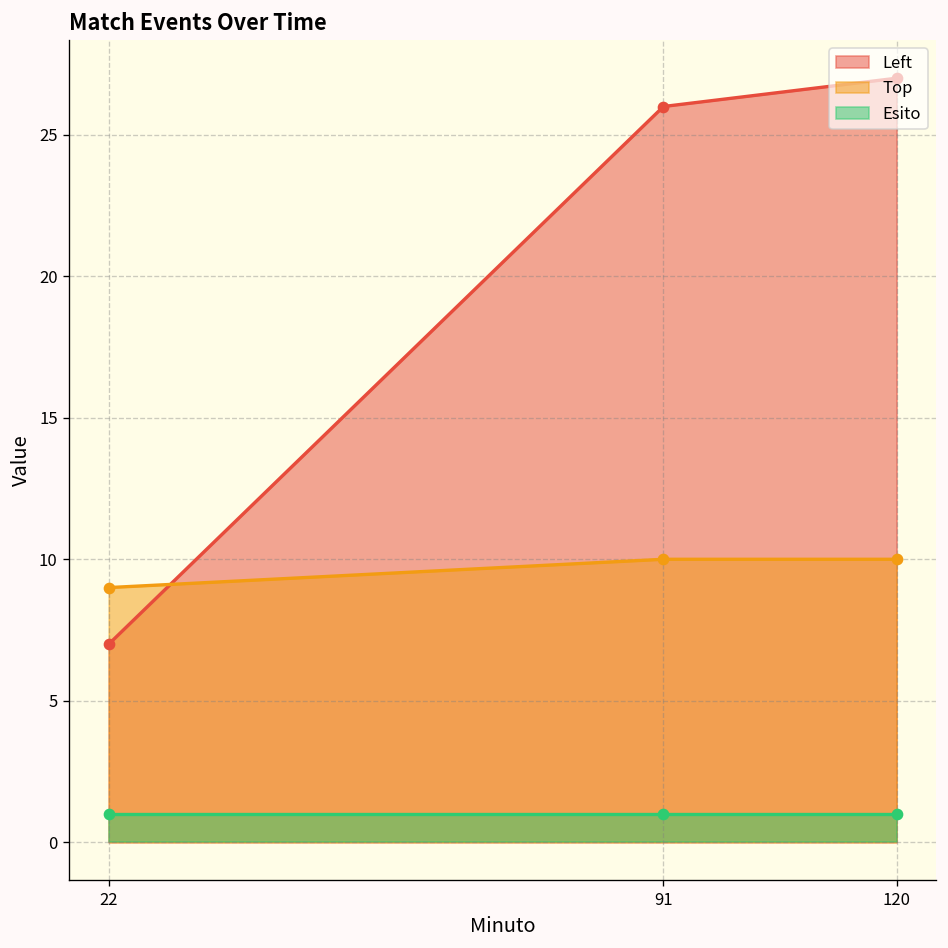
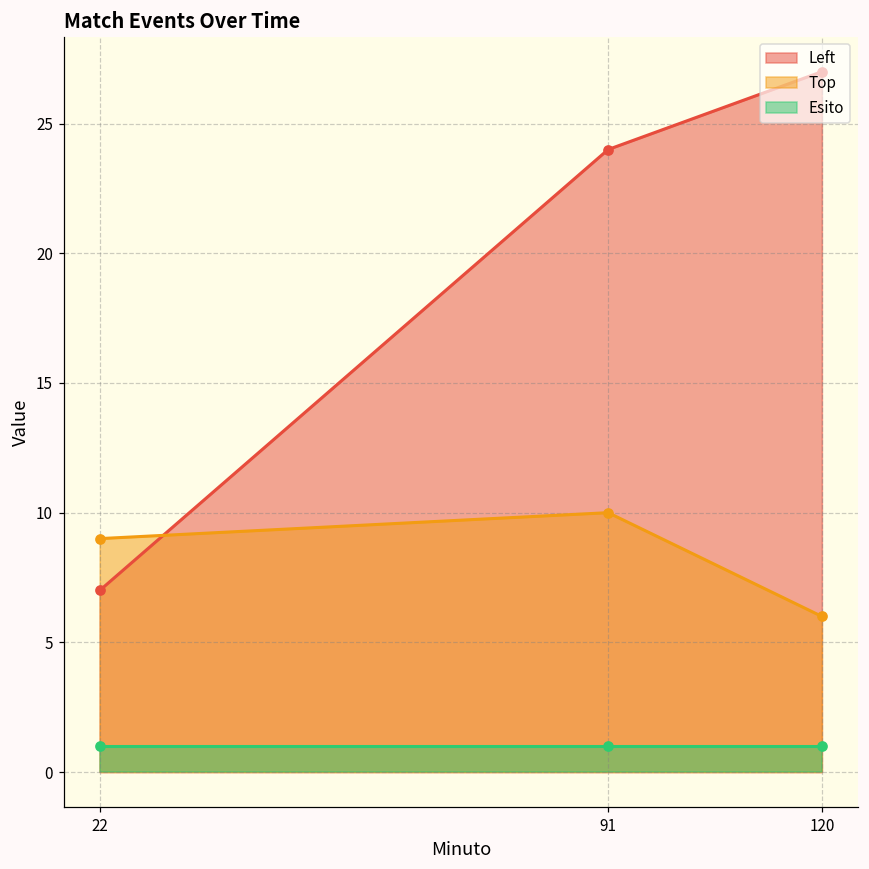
  {
    "Left": {
      "22": 7,
-     "91": 26
+     "91": 24
    },
    "Top": {
      "22": 9,
      "91": 10,
-     "120": 10
+     "120": 6
    },
    "Esito": {
      "22": 1,
      "91": 1,
      "120": 1
    }
  }
